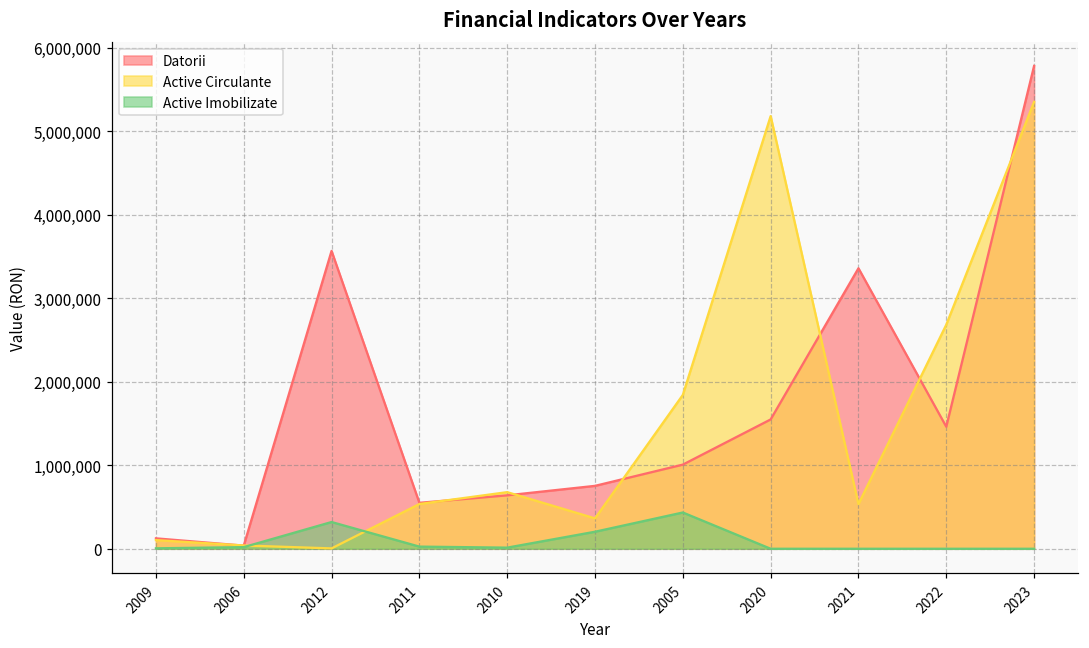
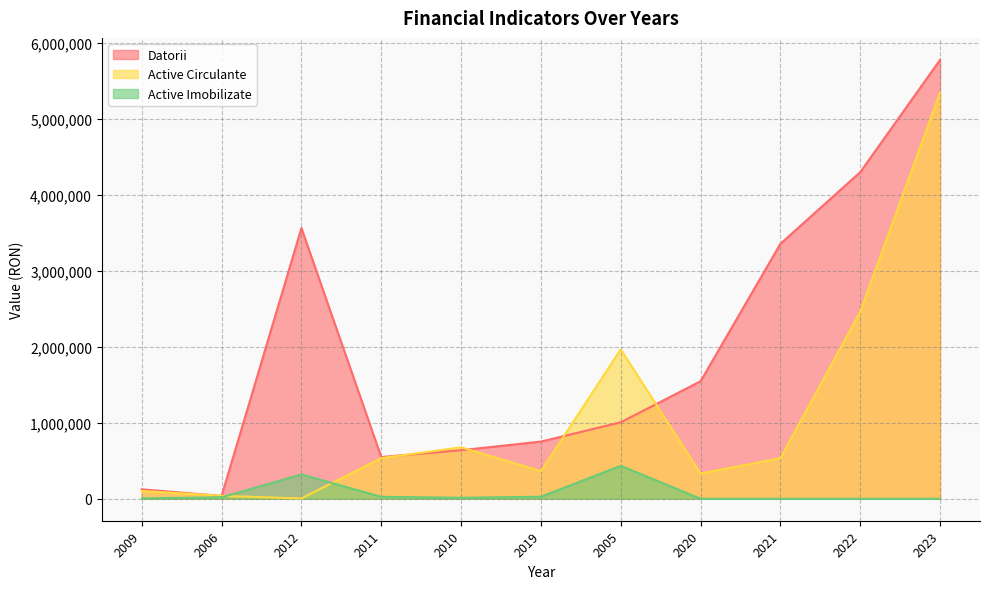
  {
    "Datorii": {
      "2012": "3,600,000",
      "2010": "600,000",
      "2019": "800,000",
      "2005": "1,000,000",
      "2020": "1,500,000",
      "2021": "3,400,000",
-     "2022": "1,500,000",
+     "2022": "4,300,000",
      "2023": "5,800,000"
    },
    "Active Circulante": {
      "2012": "0",
      "2010": "700,000",
      "2019": "400,000",
-     "2005": "1,800,000",
-     "2020": "5,200,000",
+     "2005": "2,000,000",
+     "2020": "300,000",
      "2021": "500,000",
-     "2022": "2,700,000",
+     "2022": "2,500,000",
      "2023": "5,300,000"
    },
    "Active Imobilizate": {
      "2009": "0",
      "2012": "300,000",
      "2011": "0",
      "2010": "0",
-     "2019": "200,000",
+     "2019": "0",
      "2005": "400,000",
      "2020": "0",
      "2021": "0",
      "2022": "0",
      "2023": "0"
    }
  }
